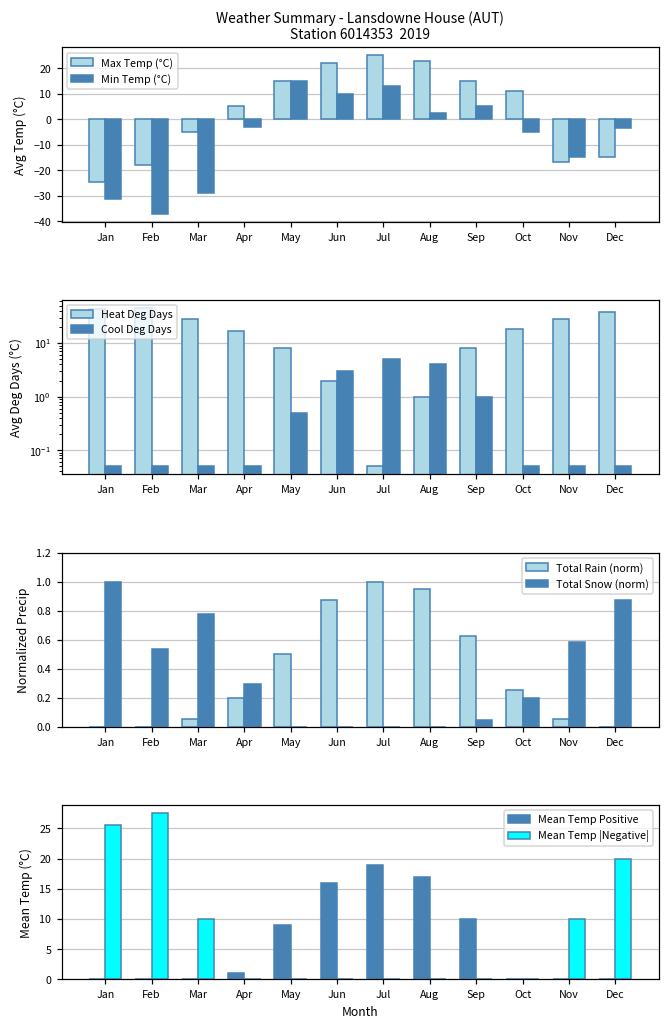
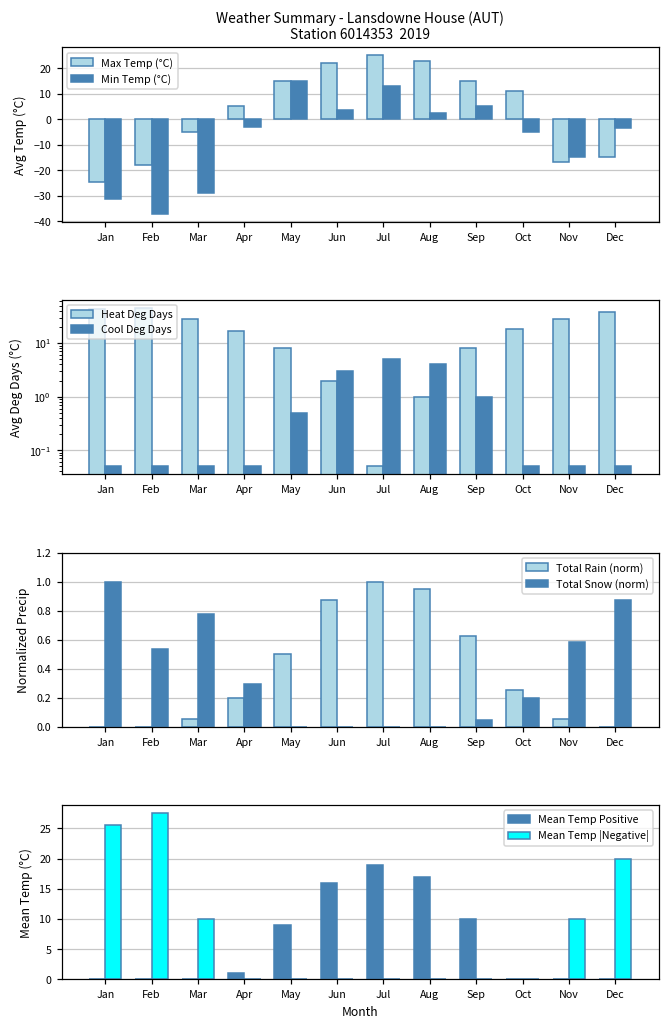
  {
    "Weather Summary - Lansdowne House (AUT) Station 6014353 2019": {
      "Max Temp (°C)": {
        "Jan": -25,
        "Feb": -18,
        "Mar": -5,
        "Apr": 5,
        "May": 15,
        "Jun": 22,
        "Jul": 25,
        "Aug": 23,
        "Sep": 15,
        "Oct": 11,
        "Nov": -17,
        "Dec": -15
      },
      "Min Temp (°C)": {
        "Jan": -31,
        "Feb": -37,
        "Mar": -29,
        "Apr": -3,
        "May": 15,
-       "Jun": 10,
+       "Jun": 3,
        "Jul": 13,
        "Aug": 3,
        "Sep": 5,
        "Oct": -5,
        "Nov": -15,
        "Dec": -4
      }
    }
  }
